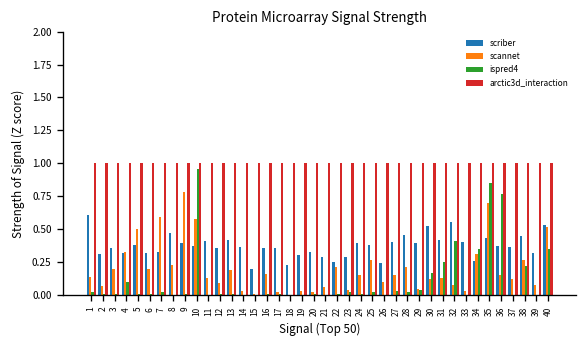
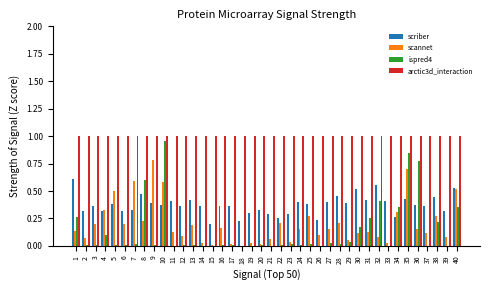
  {
    "scriber": {
      "1": 0.61,
      "2": 0.31,
      "3": 0.36,
      "4": 0.32,
      "5": 0.38,
      "6": 0.32,
      "7": 0.33,
      "8": 0.47,
      "9": 0.39,
      "10": 0.37,
      "11": 0.41,
      "12": 0.36,
      "13": 0.42,
      "14": 0.37,
      "15": 0.20,
      "16": 0.36,
      "17": 0.36,
      "18": 0.22,
      "19": 0.30,
      "20": 0.33,
      "21": 0.29,
      "22": 0.25,
      "23": 0.29,
      "24": 0.40,
      "25": 0.38,
      "26": 0.24,
      "27": 0.40,
      "28": 0.46,
      "29": 0.39,
      "30": 0.52,
      "31": 0.41,
      "32": 0.55,
      "33": 0.41,
      "34": 0.26,
      "35": 0.43,
      "36": 0.37,
      "37": 0.37,
      "38": 0.45,
      "39": 0.32,
      "40": 0.53
    },
    "scannet": {
      "1": 0.14,
      "2": 0.07,
      "3": 0.20,
      "4": 0.33,
      "5": 0.50,
      "6": 0.20,
      "7": 0.59,
      "8": 0.23,
      "9": 0.78,
      "10": 0.58,
      "11": 0.13,
      "12": 0.09,
      "13": 0.19,
      "14": 0.03,
      "16": 0.16,
      "18": 0.00,
      "19": 0.03,
      "21": 0.06,
      "22": 0.21,
      "23": 0.04,
      "24": 0.15,
      "25": 0.27,
      "26": 0.10,
      "27": 0.15,
      "28": 0.21,
      "29": 0.05,
      "30": 0.12,
      "31": 0.13,
      "32": 0.08,
      "33": 0.03,
      "34": 0.31,
      "35": 0.70,
      "36": 0.15,
      "37": 0.12,
      "38": 0.27,
      "39": 0.08,
      "40": 0.52
    },
    "ispred4": {
-     "1": 0.02,
+     "1": 0.26,
      "4": 0.10,
-     "8": 0.0,
+     "8": 0.6,
      "10": 0.96,
      "11": 0.00,
      "14": 0.00,
      "15": 0.00,
      "18": 0.00,
      "19": 0.00,
      "21": 0.00,
      "26": 0.00,
      "27": 0.03,
      "29": 0.04,
      "30": 0.17,
      "31": 0.25,
      "32": 0.41,
      "33": 0.00,
      "34": 0.35,
      "35": 0.85,
      "36": 0.77,
      "37": 0.00,
      "38": 0.22,
      "39": 0.00,
      "40": 0.35
    },
    "arctic3d_interaction": {
      "1": 1.00,
      "2": 1.00,
      "3": 1.00,
      "4": 1.00,
      "5": 1.00,
      "6": 1.00,
      "7": 1.00,
      "8": 1.00,
      "9": 1.00,
      "10": 1.00,
      "11": 1.00,
      "12": 1.00,
      "13": 1.00,
      "14": 1.00,
      "15": 1.00,
      "16": 1.00,
      "17": 1.00,
      "18": 1.00,
      "19": 1.00,
      "20": 1.00,
      "21": 1.00,
      "22": 1.00,
      "23": 1.00,
      "24": 1.00,
      "25": 1.00,
      "26": 1.00,
      "27": 1.00,
      "28": 1.00,
      "29": 1.00,
      "30": 1.00,
      "31": 1.00,
      "32": 1.00,
      "33": 1.00,
      "34": 1.00,
      "35": 1.00,
      "36": 1.00,
      "37": 1.00,
      "38": 1.00,
      "39": 1.00,
      "40": 1.00
    }
  }
